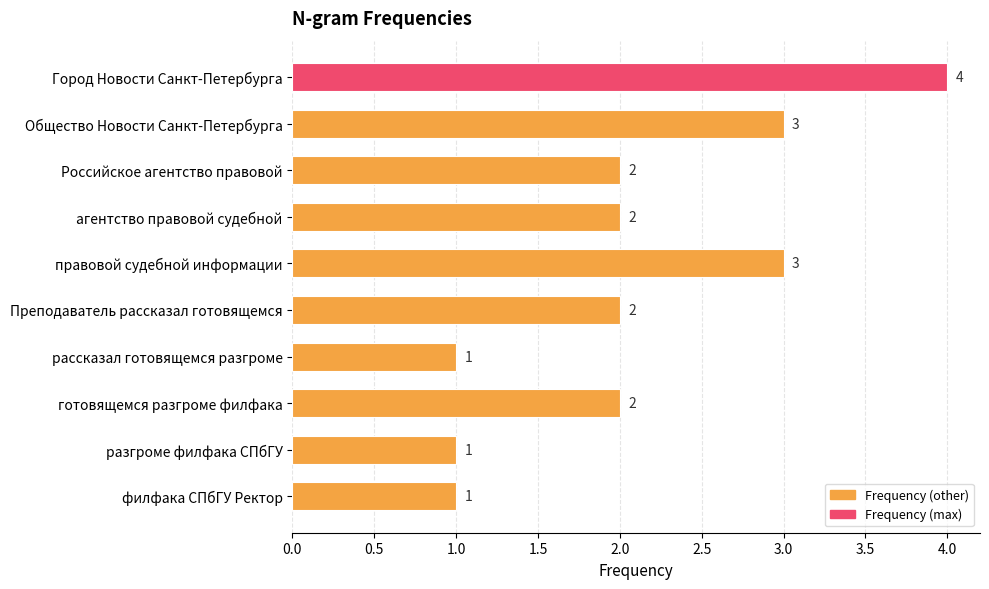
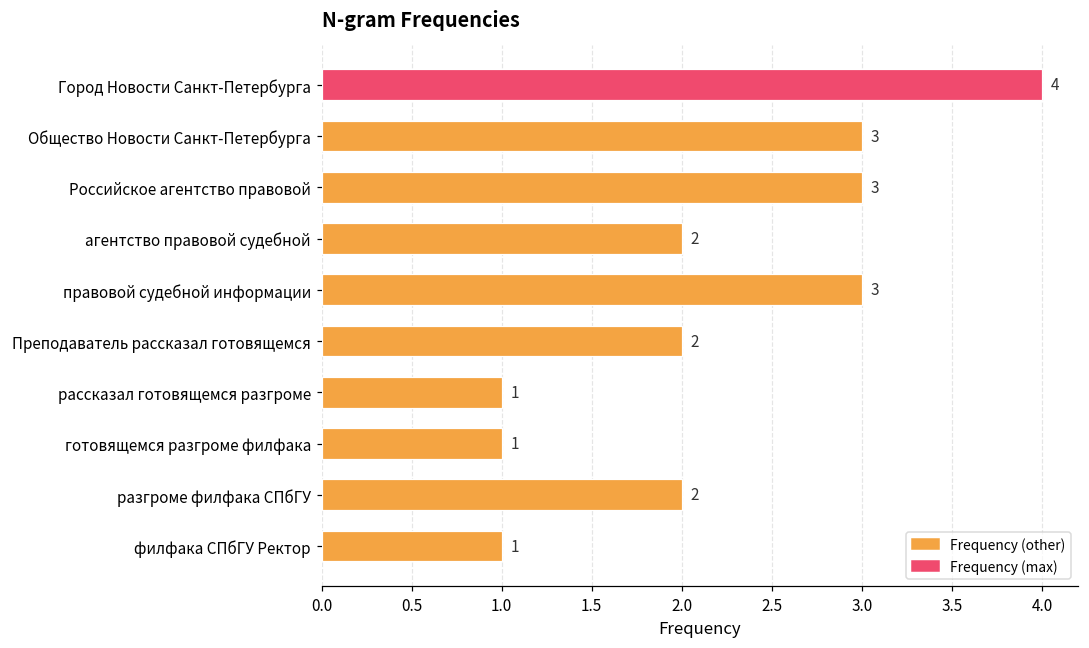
  {
    "Город Новости Санкт-Петербурга": 4,
    "Общество Новости Санкт-Петербурга": 3,
-   "Российское агентство правовой": 2,
+   "Российское агентство правовой": 3,
    "агентство правовой судебной": 2,
    "правовой судебной информации": 3,
    "Преподаватель рассказал готовящемся": 2,
    "рассказал готовящемся разгроме": 1,
-   "готовящемся разгроме филфака": 2,
-   "разгроме филфака СПбГУ": 1,
+   "готовящемся разгроме филфака": 1,
+   "разгроме филфака СПбГУ": 2,
    "филфака СПбГУ Ректор": 1
  }
